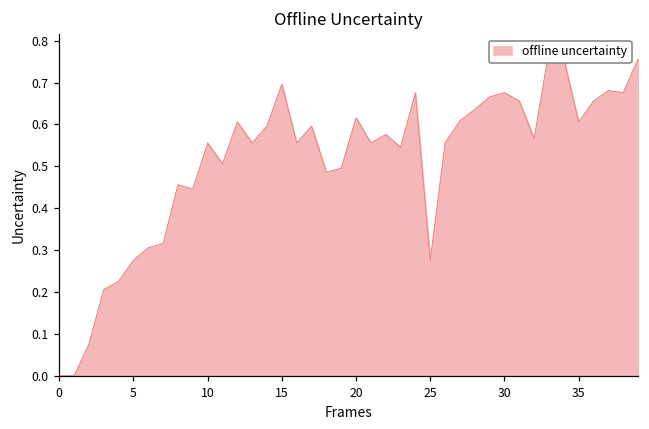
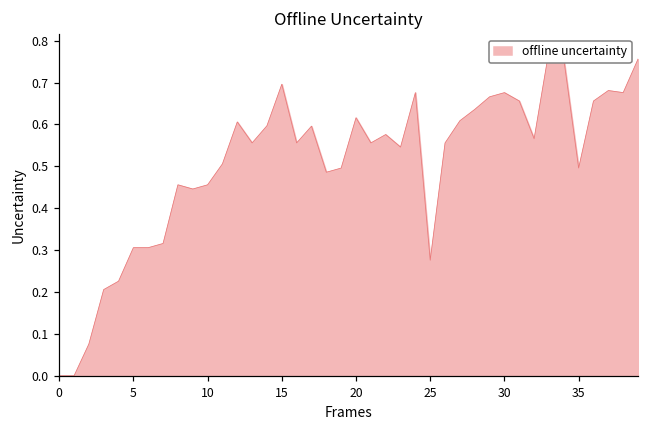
  {
    "0": 0.00,
-   "5": 0.28,
-   "10": 0.56,
+   "5": 0.31,
+   "10": 0.46,
    "15": 0.70,
    "20": 0.62,
    "25": 0.28,
    "30": 0.68,
-   "35": 0.61
+   "35": 0.50
  }
